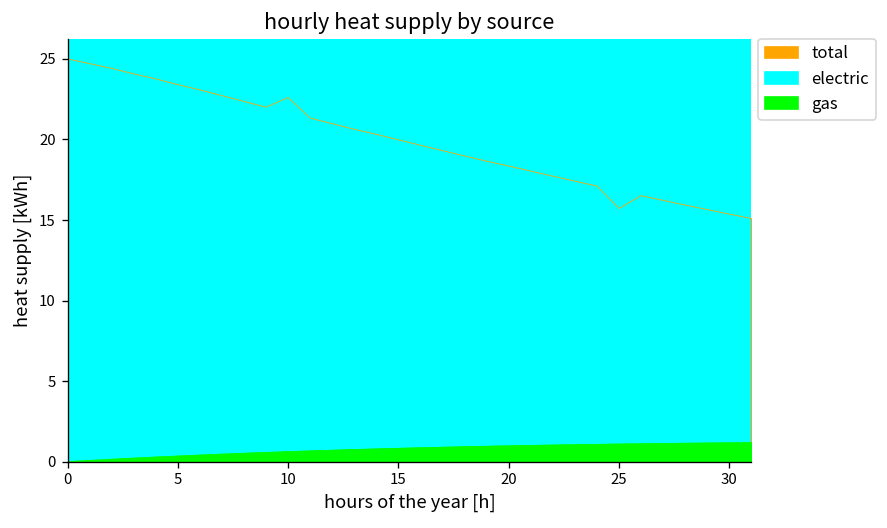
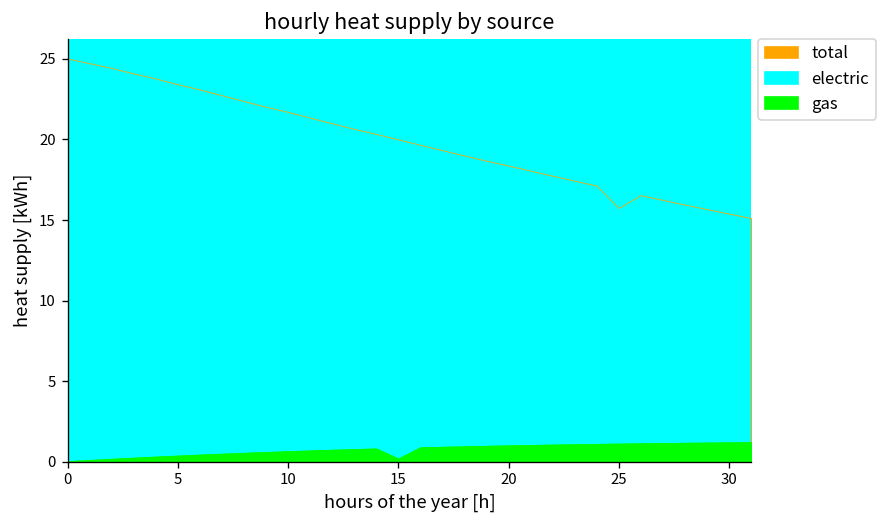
  {
    "total": {
      "0": 25.0,
      "5": 23.4,
-     "10": 22.6,
+     "10": 21.7,
      "15": 20.0,
      "20": 18.4,
      "25": 15.7,
      "30": 15.4
    },
    "gas": {
      "0": 0.0,
      "5": 0.3,
      "10": 0.6,
-     "15": 0.8,
+     "15": 0.2,
      "20": 1.0,
      "25": 1.1,
      "30": 1.2
    }
  }
